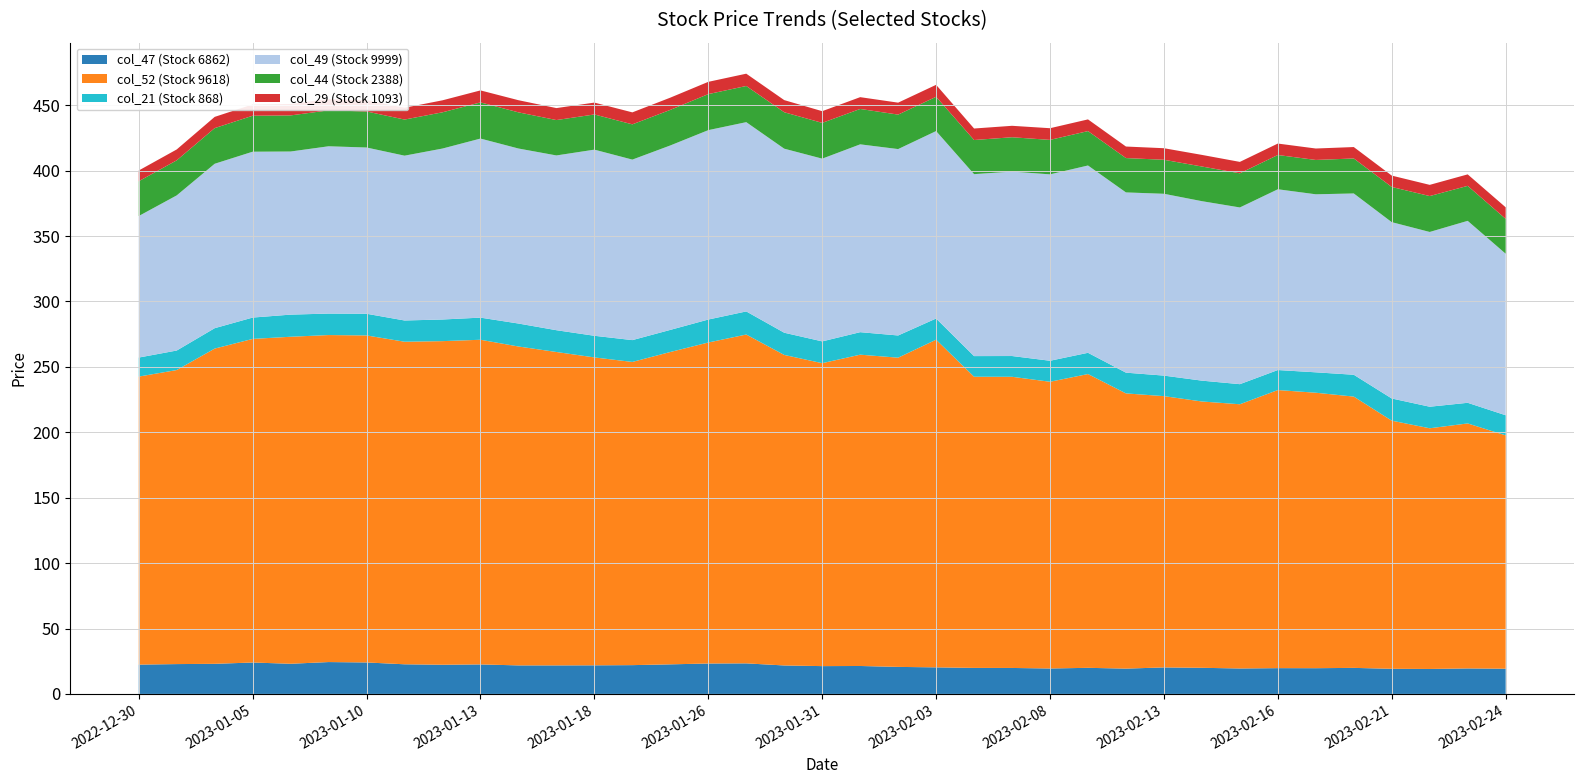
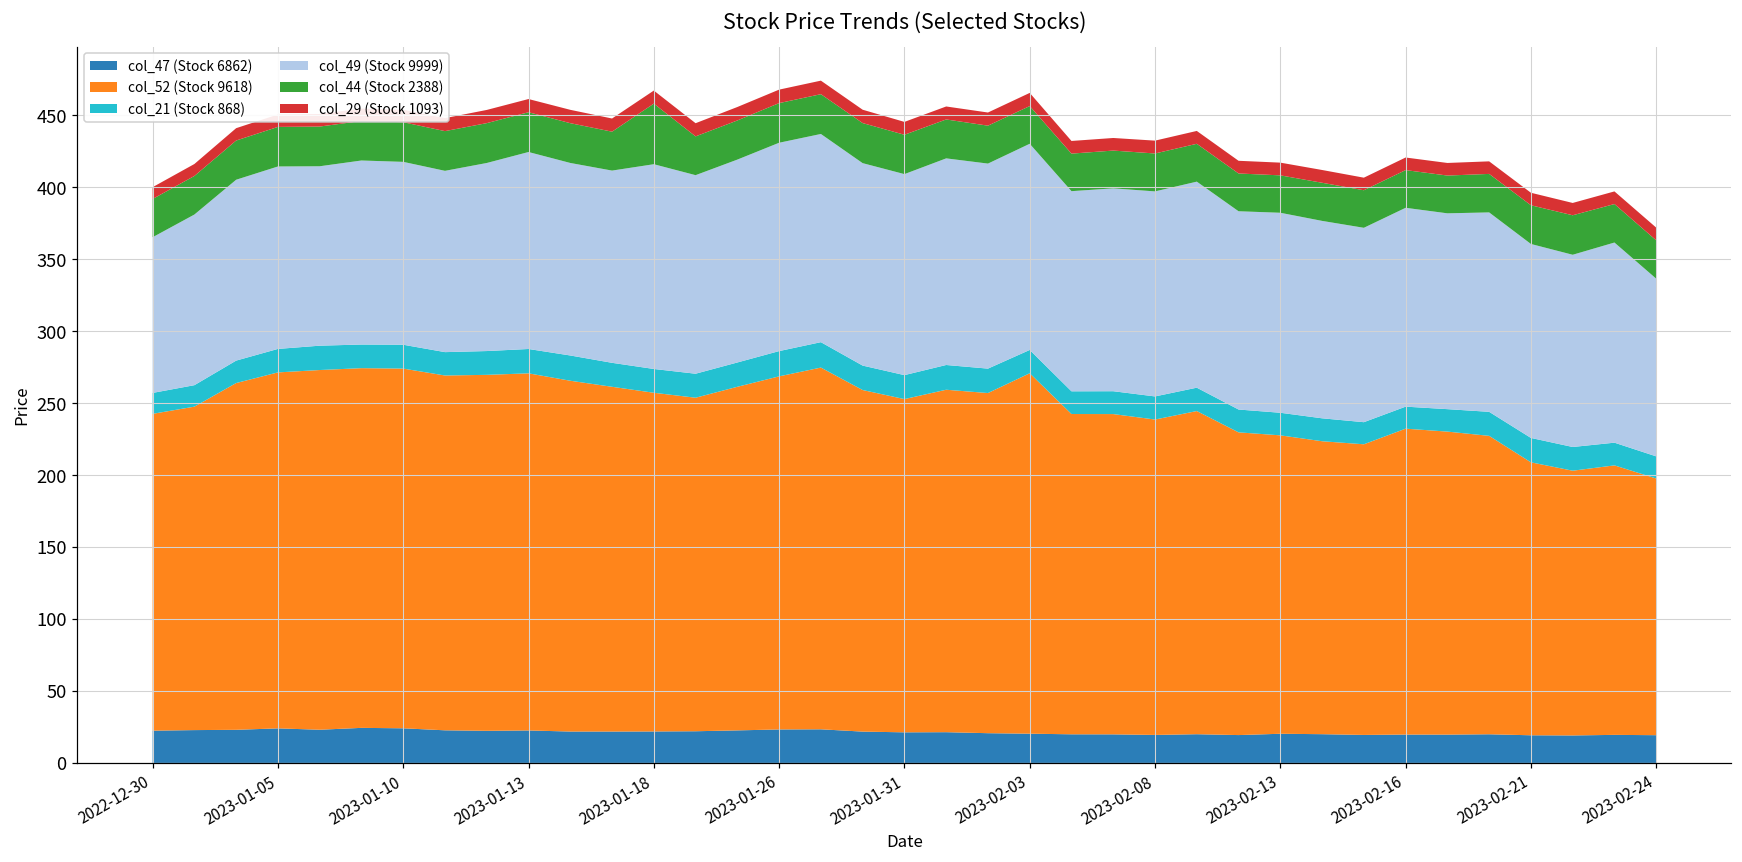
  {
    "col_47 (Stock 6862)": {
      "2022-12-30": 22,
      "2023-01-05": 24,
      "2023-01-10": 24,
      "2023-01-13": 23,
      "2023-01-18": 22,
      "2023-01-26": 23,
      "2023-01-31": 21,
      "2023-02-03": 20,
      "2023-02-08": 19,
      "2023-02-13": 20,
      "2023-02-16": 20,
      "2023-02-21": 19,
      "2023-02-24": 19
    },
    "col_52 (Stock 9618)": {
      "2022-12-30": 220,
      "2023-01-05": 247,
      "2023-01-10": 250,
      "2023-01-13": 248,
      "2023-01-18": 235,
      "2023-01-26": 245,
      "2023-01-31": 232,
      "2023-02-03": 251,
      "2023-02-08": 219,
      "2023-02-13": 207,
      "2023-02-16": 213,
      "2023-02-21": 190,
      "2023-02-24": 178
    },
    "col_21 (Stock 868)": {
      "2022-12-30": 15,
      "2023-01-05": 16,
      "2023-01-10": 17,
      "2023-01-13": 17,
      "2023-01-18": 17,
      "2023-01-26": 18,
      "2023-01-31": 17,
      "2023-02-03": 16,
      "2023-02-08": 16,
      "2023-02-13": 16,
      "2023-02-16": 15,
      "2023-02-21": 17,
      "2023-02-24": 15
    },
    "col_49 (Stock 9999)": {
      "2022-12-30": 108,
      "2023-01-05": 127,
      "2023-01-10": 127,
      "2023-01-13": 137,
      "2023-01-18": 142,
      "2023-01-26": 145,
      "2023-01-31": 140,
      "2023-02-03": 143,
      "2023-02-08": 143,
      "2023-02-13": 139,
      "2023-02-16": 138,
      "2023-02-21": 135,
      "2023-02-24": 123
    },
    "col_44 (Stock 2388)": {
      "2022-12-30": 27,
      "2023-01-05": 28,
      "2023-01-10": 28,
      "2023-01-13": 28,
-     "2023-01-18": 27,
+     "2023-01-18": 42,
      "2023-01-26": 28,
      "2023-01-31": 27,
      "2023-02-03": 26,
      "2023-02-08": 26,
      "2023-02-13": 26,
      "2023-02-16": 26,
      "2023-02-21": 27,
      "2023-02-24": 27
    },
    "col_29 (Stock 1093)": {
      "2022-12-30": 8,
      "2023-01-13": 9,
      "2023-01-18": 9,
      "2023-01-26": 9,
      "2023-01-31": 9,
      "2023-02-03": 9,
      "2023-02-08": 9,
      "2023-02-13": 9,
      "2023-02-16": 9,
      "2023-02-21": 9,
      "2023-02-24": 9
    }
  }
